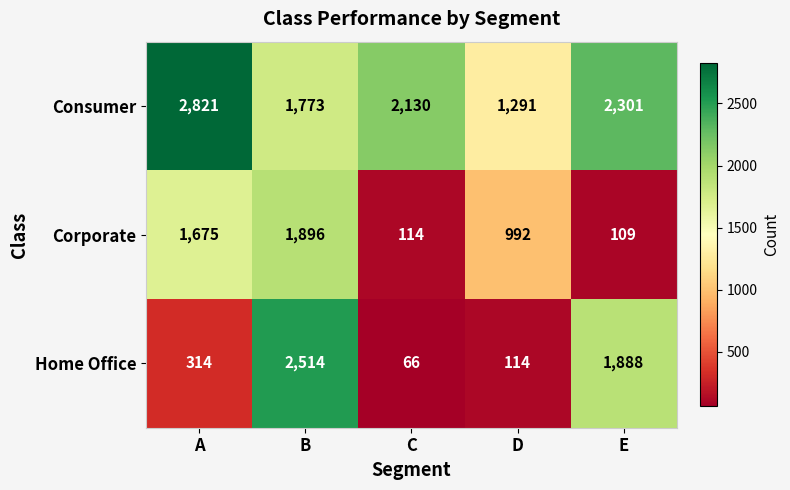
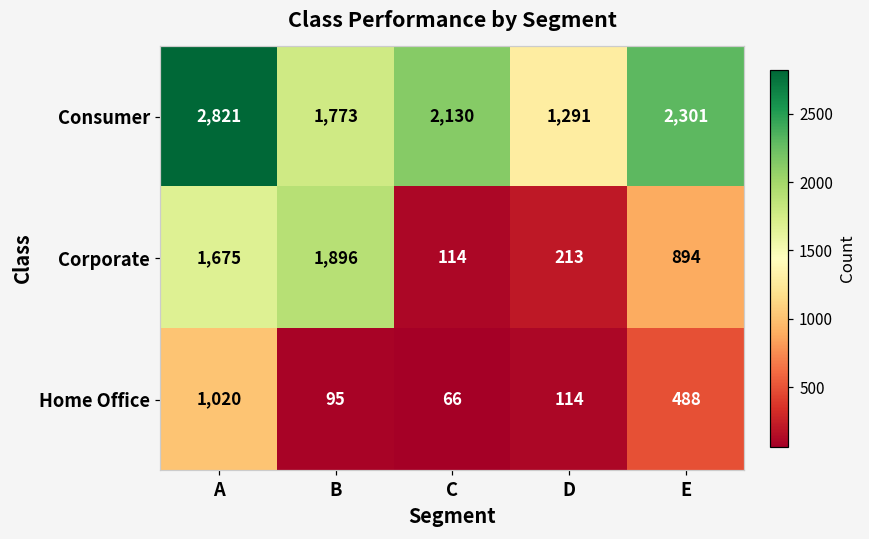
  {
    "Consumer": {
      "A": "2,821",
      "B": "1,773",
      "C": "2,130",
      "D": "1,291",
      "E": "2,301"
    },
    "Corporate": {
      "A": "1,675",
      "B": "1,896",
      "C": "114",
-     "D": "992",
-     "E": "109"
+     "D": "213",
+     "E": "894"
    },
    "Home Office": {
-     "A": "314",
-     "B": "2,514",
+     "A": "1,020",
+     "B": "95",
      "C": "66",
      "D": "114",
-     "E": "1,888"
+     "E": "488"
    }
  }
